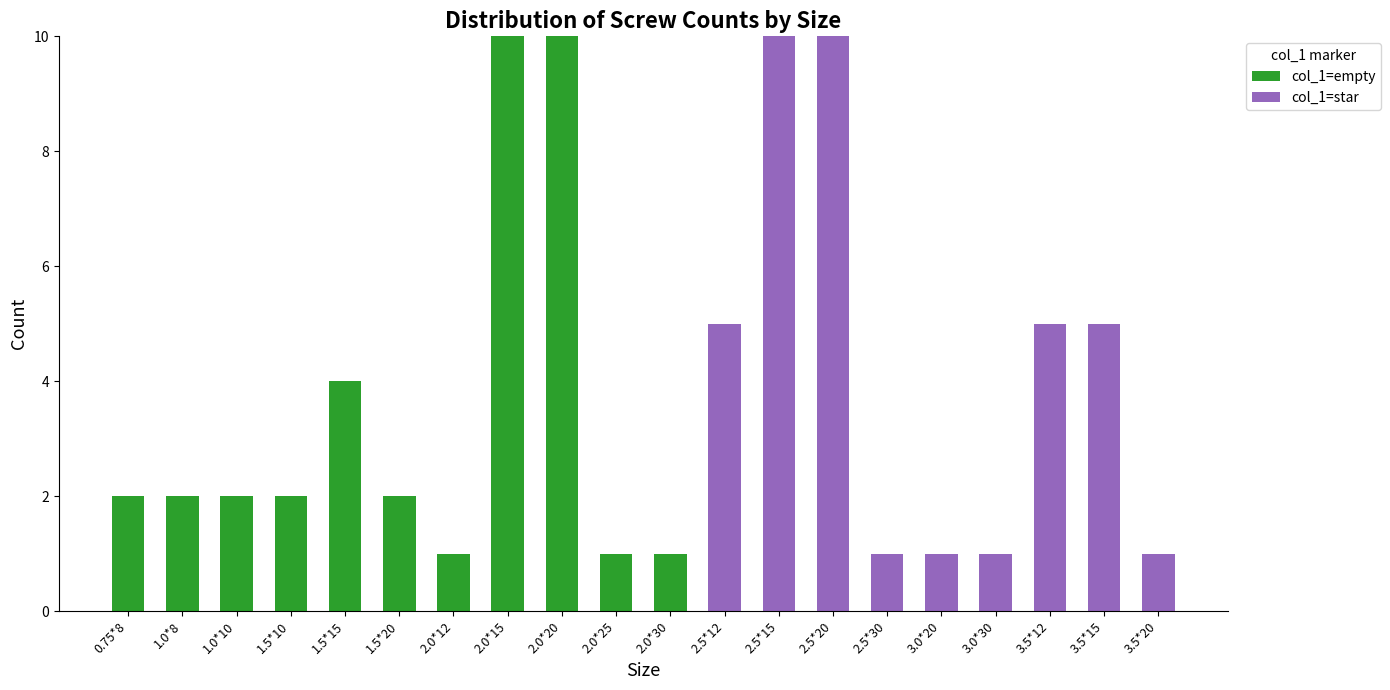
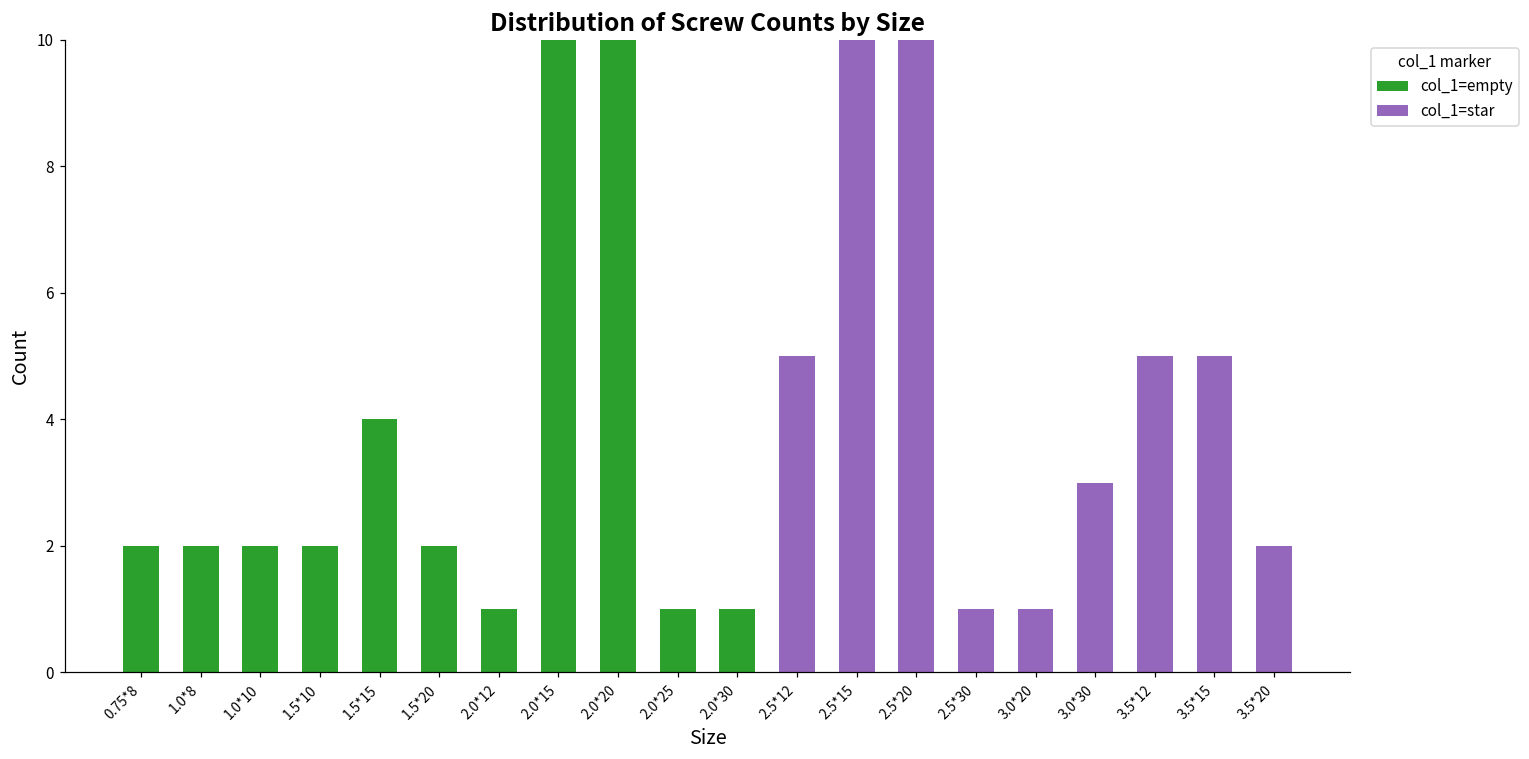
  {
    "col_1=empty": {
      "0.75*8": 2,
      "1.0*8": 2,
      "1.0*10": 2,
      "1.5*10": 2,
      "1.5*15": 4,
      "1.5*20": 2,
      "2.0*12": 1,
      "2.0*15": 10,
      "2.0*20": 10,
      "2.0*25": 1,
      "2.0*30": 1,
      "2.5*12": 0,
      "2.5*15": 0,
      "2.5*20": 0,
      "2.5*30": 0,
      "3.0*20": 0,
      "3.0*30": 0,
      "3.5*12": 0,
      "3.5*15": 0,
      "3.5*20": 0
    },
    "col_1=star": {
-     "3.0*30": 1,
-     "3.5*20": 1
+     "3.0*30": 3,
+     "3.5*20": 2
    }
  }
